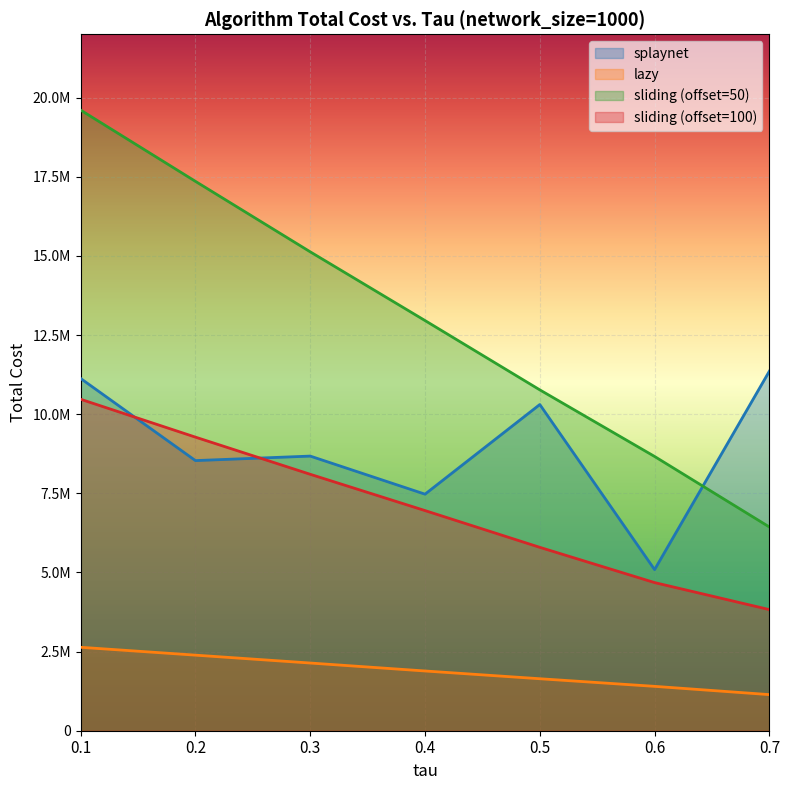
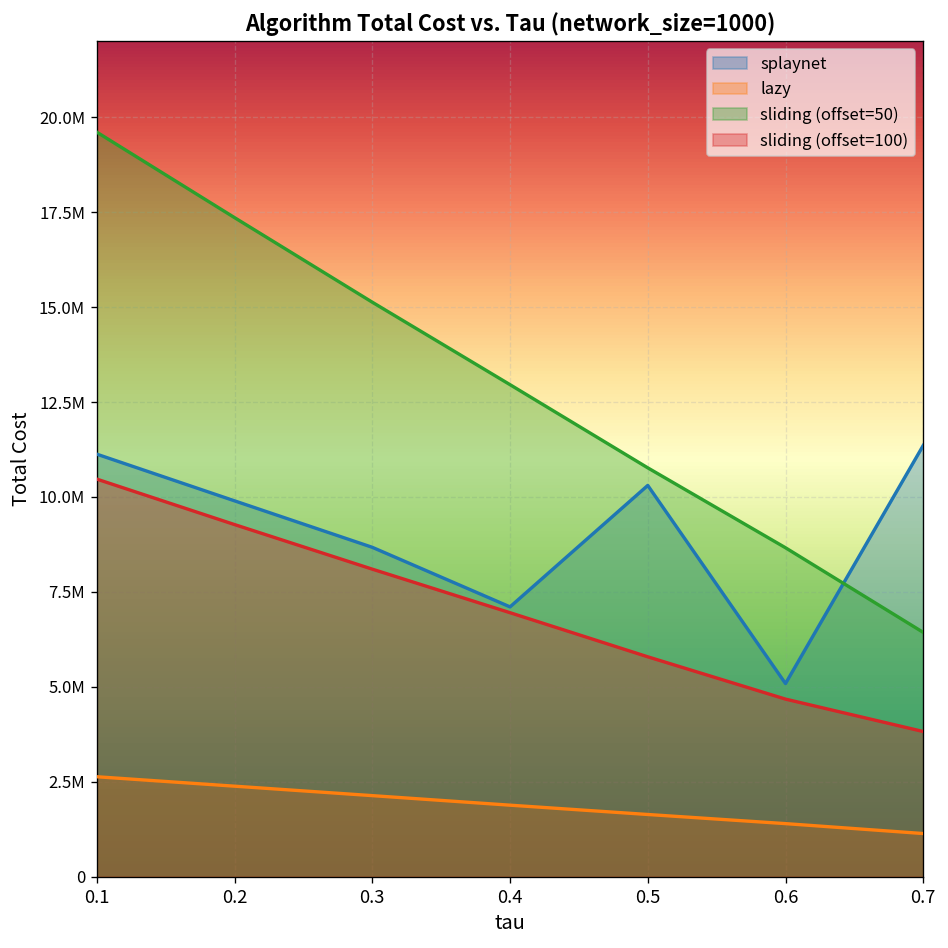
  {
    "splaynet": {
      "0.1": 11100000,
-     "0.2": 8500000,
+     "0.2": 9900000,
      "0.3": 8700000,
-     "0.4": 7500000,
+     "0.4": 7100000,
      "0.5": 10300000,
      "0.6": 5100000,
      "0.7": 11400000
    },
    "sliding (offset=50)": {
      "0.1": 19600000,
      "0.2": 17400000,
      "0.3": 15100000,
      "0.4": 13000000,
      "0.5": 10800000,
      "0.6": 8700000,
      "0.7": 6400000
    }
  }
